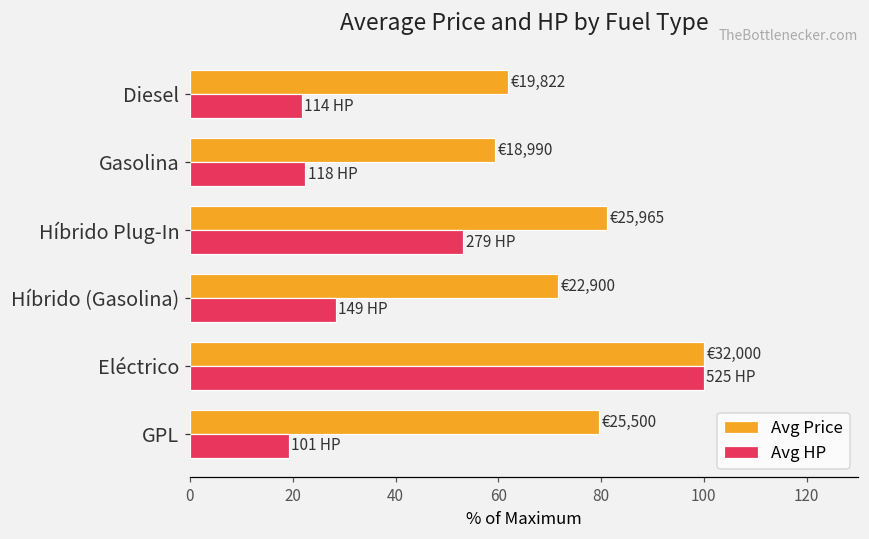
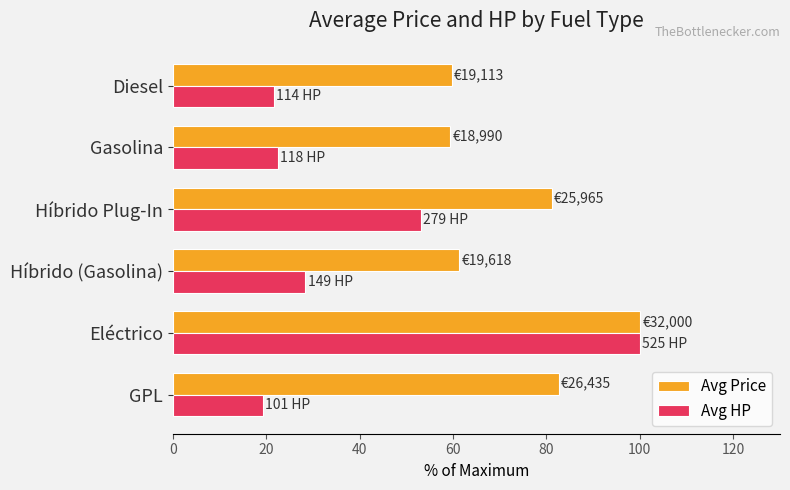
  {
    "Avg Price": {
-     "Diesel": "€19,822",
-     "Híbrido (Gasolina)": "€22,900",
-     "GPL": "€25,500"
+     "Diesel": "€19,113",
+     "Híbrido (Gasolina)": "€19,618",
+     "GPL": "€26,435"
    }
  }
